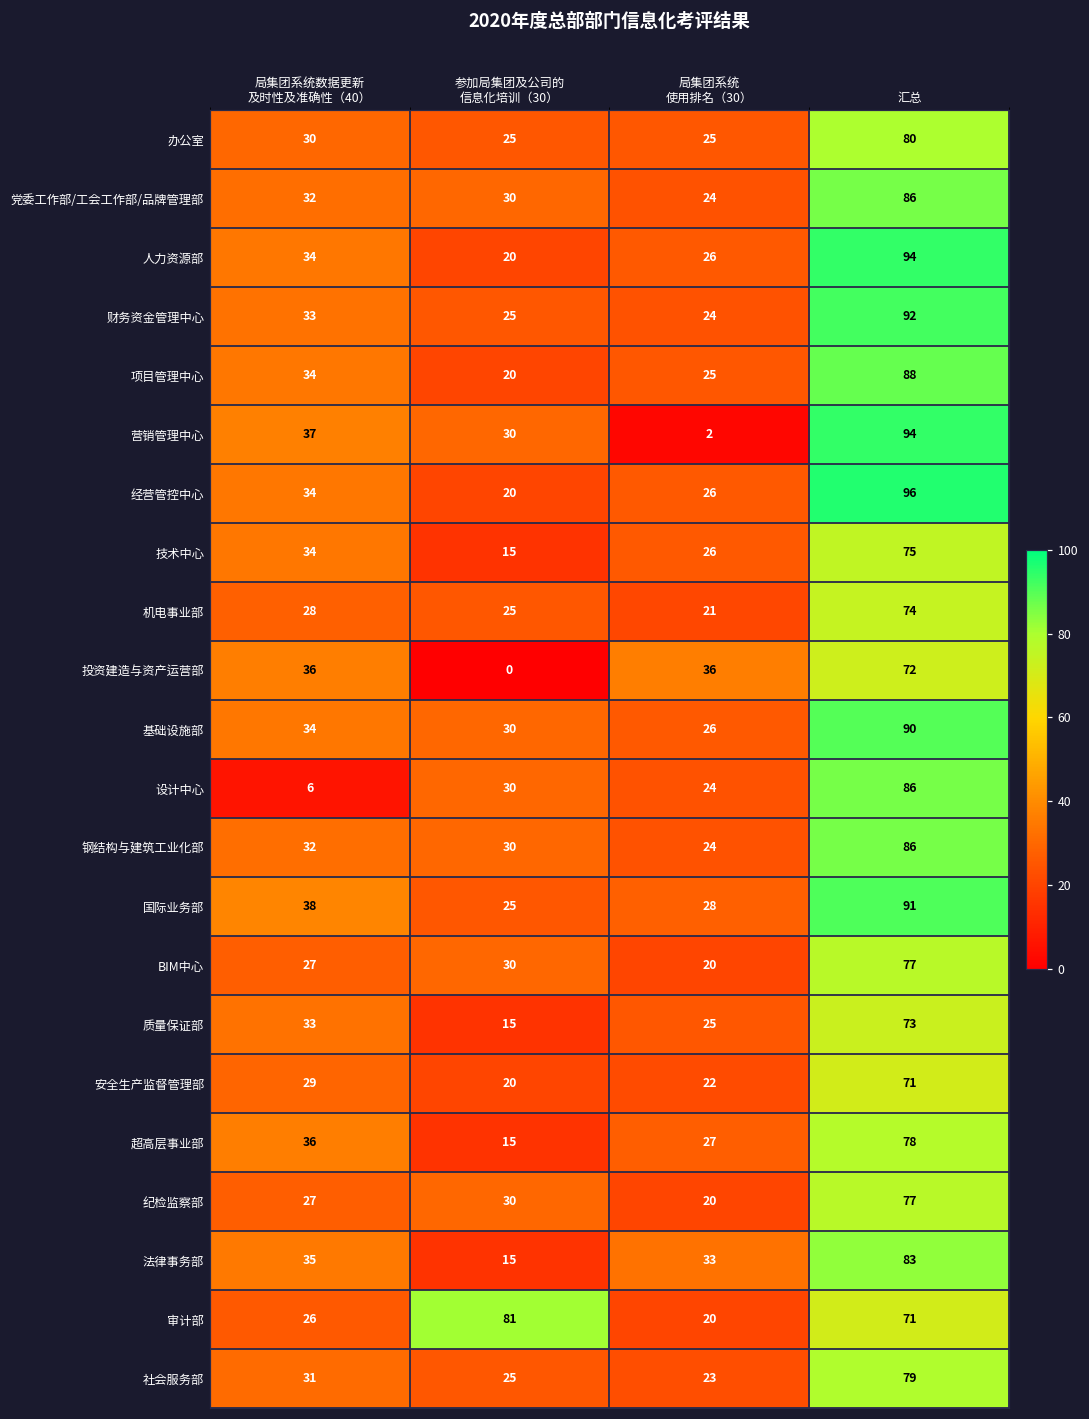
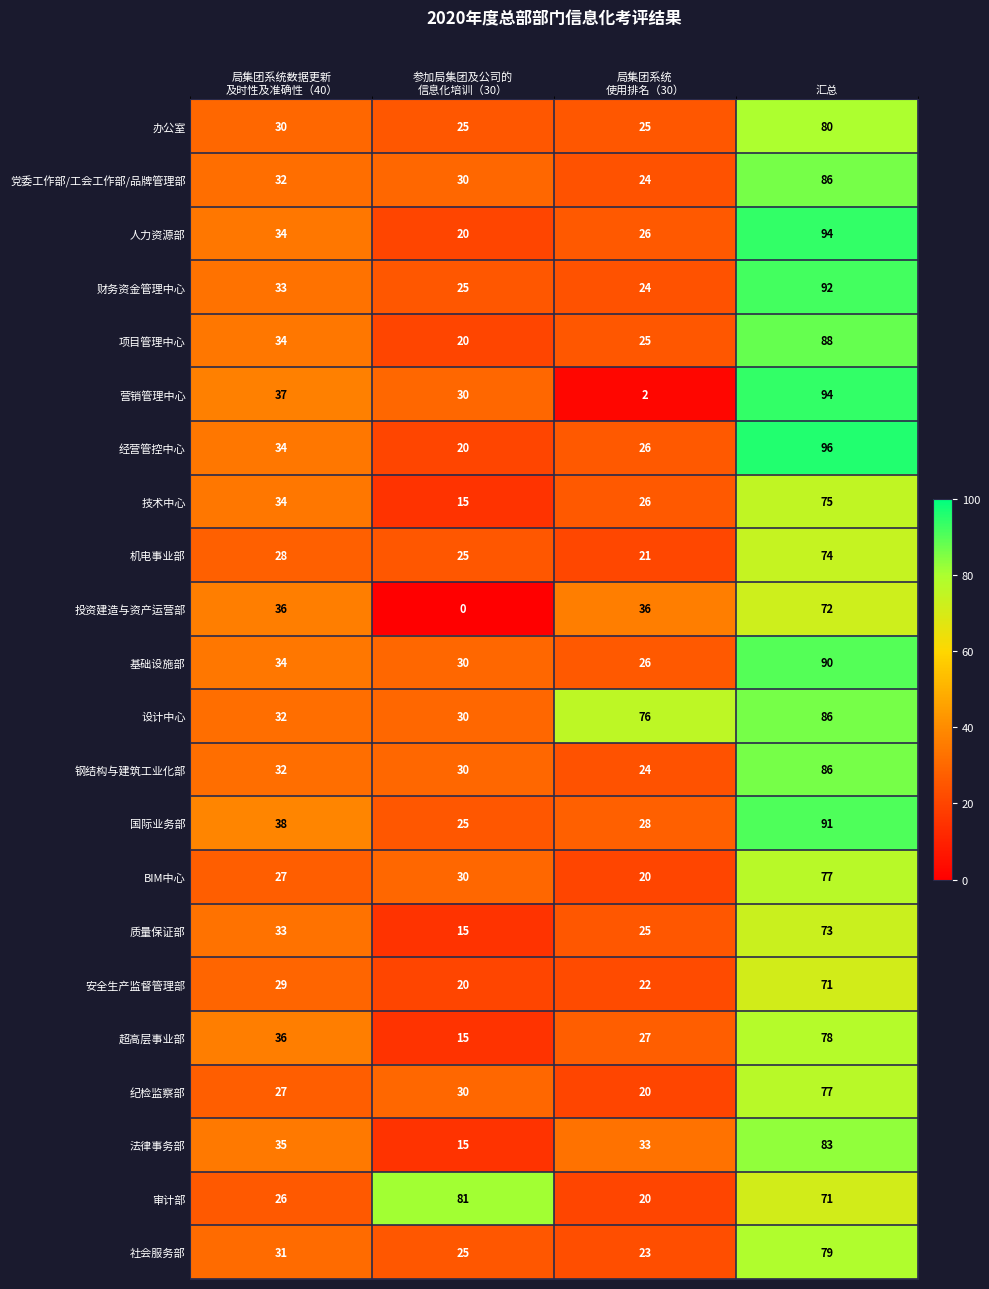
  {
    "办公室": {
      "局集团系统数据更新 及时性及准确性（40）": 30,
      "参加局集团及公司的 信息化培训（30）": 25,
      "局集团系统 使用排名（30）": 25,
      "汇总": 80
    },
    "党委工作部/工会工作部/品牌管理部": {
      "局集团系统数据更新 及时性及准确性（40）": 32,
      "参加局集团及公司的 信息化培训（30）": 30,
      "局集团系统 使用排名（30）": 24,
      "汇总": 86
    },
    "人力资源部": {
      "局集团系统数据更新 及时性及准确性（40）": 34,
      "参加局集团及公司的 信息化培训（30）": 20,
      "局集团系统 使用排名（30）": 26,
      "汇总": 94
    },
    "财务资金管理中心": {
      "局集团系统数据更新 及时性及准确性（40）": 33,
      "参加局集团及公司的 信息化培训（30）": 25,
      "局集团系统 使用排名（30）": 24,
      "汇总": 92
    },
    "项目管理中心": {
      "局集团系统数据更新 及时性及准确性（40）": 34,
      "参加局集团及公司的 信息化培训（30）": 20,
      "局集团系统 使用排名（30）": 25,
      "汇总": 88
    },
    "营销管理中心": {
      "局集团系统数据更新 及时性及准确性（40）": 37,
      "参加局集团及公司的 信息化培训（30）": 30,
      "局集团系统 使用排名（30）": 2,
      "汇总": 94
    },
    "经营管控中心": {
      "局集团系统数据更新 及时性及准确性（40）": 34,
      "参加局集团及公司的 信息化培训（30）": 20,
      "局集团系统 使用排名（30）": 26,
      "汇总": 96
    },
    "技术中心": {
      "局集团系统数据更新 及时性及准确性（40）": 34,
      "参加局集团及公司的 信息化培训（30）": 15,
      "局集团系统 使用排名（30）": 26,
      "汇总": 75
    },
    "机电事业部": {
      "局集团系统数据更新 及时性及准确性（40）": 28,
      "参加局集团及公司的 信息化培训（30）": 25,
      "局集团系统 使用排名（30）": 21,
      "汇总": 74
    },
    "投资建造与资产运营部": {
      "局集团系统数据更新 及时性及准确性（40）": 36,
      "参加局集团及公司的 信息化培训（30）": 0,
      "局集团系统 使用排名（30）": 36,
      "汇总": 72
    },
    "基础设施部": {
      "局集团系统数据更新 及时性及准确性（40）": 34,
      "参加局集团及公司的 信息化培训（30）": 30,
      "局集团系统 使用排名（30）": 26,
      "汇总": 90
    },
    "设计中心": {
-     "局集团系统数据更新 及时性及准确性（40）": 6,
+     "局集团系统数据更新 及时性及准确性（40）": 32,
      "参加局集团及公司的 信息化培训（30）": 30,
-     "局集团系统 使用排名（30）": 24,
+     "局集团系统 使用排名（30）": 76,
      "汇总": 86
    },
    "钢结构与建筑工业化部": {
      "局集团系统数据更新 及时性及准确性（40）": 32,
      "参加局集团及公司的 信息化培训（30）": 30,
      "局集团系统 使用排名（30）": 24,
      "汇总": 86
    },
    "国际业务部": {
      "局集团系统数据更新 及时性及准确性（40）": 38,
      "参加局集团及公司的 信息化培训（30）": 25,
      "局集团系统 使用排名（30）": 28,
      "汇总": 91
    },
    "BIM中心": {
      "局集团系统数据更新 及时性及准确性（40）": 27,
      "参加局集团及公司的 信息化培训（30）": 30,
      "局集团系统 使用排名（30）": 20,
      "汇总": 77
    },
    "质量保证部": {
      "局集团系统数据更新 及时性及准确性（40）": 33,
      "参加局集团及公司的 信息化培训（30）": 15,
      "局集团系统 使用排名（30）": 25,
      "汇总": 73
    },
    "安全生产监督管理部": {
      "局集团系统数据更新 及时性及准确性（40）": 29,
      "参加局集团及公司的 信息化培训（30）": 20,
      "局集团系统 使用排名（30）": 22,
      "汇总": 71
    },
    "超高层事业部": {
      "局集团系统数据更新 及时性及准确性（40）": 36,
      "参加局集团及公司的 信息化培训（30）": 15,
      "局集团系统 使用排名（30）": 27,
      "汇总": 78
    },
    "纪检监察部": {
      "局集团系统数据更新 及时性及准确性（40）": 27,
      "参加局集团及公司的 信息化培训（30）": 30,
      "局集团系统 使用排名（30）": 20,
      "汇总": 77
    },
    "法律事务部": {
      "局集团系统数据更新 及时性及准确性（40）": 35,
      "参加局集团及公司的 信息化培训（30）": 15,
      "局集团系统 使用排名（30）": 33,
      "汇总": 83
    },
    "审计部": {
      "局集团系统数据更新 及时性及准确性（40）": 26,
      "参加局集团及公司的 信息化培训（30）": 81,
      "局集团系统 使用排名（30）": 20,
      "汇总": 71
    },
    "社会服务部": {
      "局集团系统数据更新 及时性及准确性（40）": 31,
      "参加局集团及公司的 信息化培训（30）": 25,
      "局集团系统 使用排名（30）": 23,
      "汇总": 79
    }
  }
